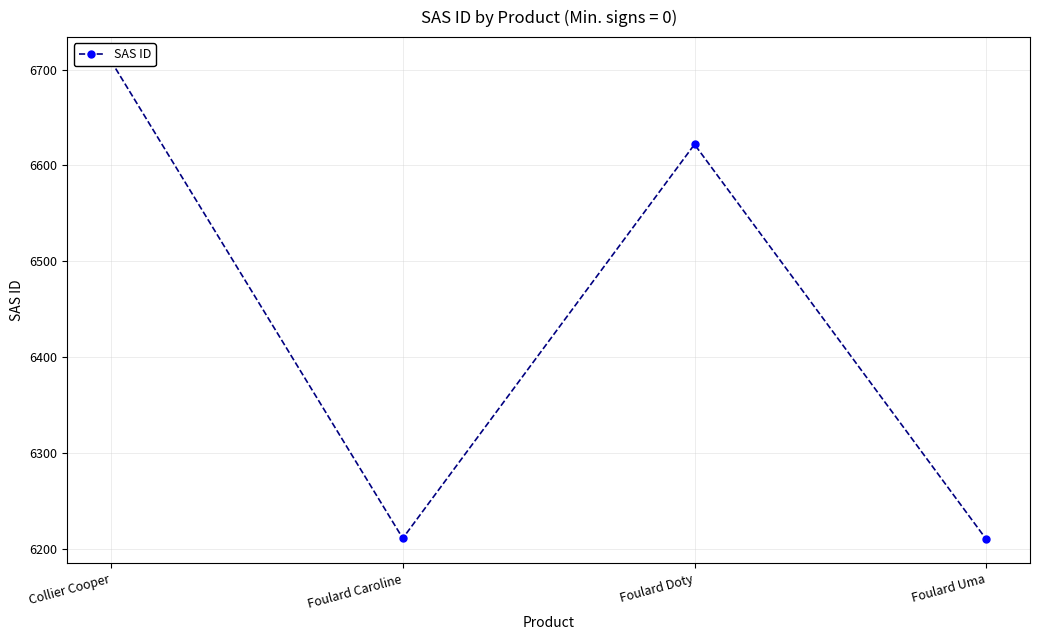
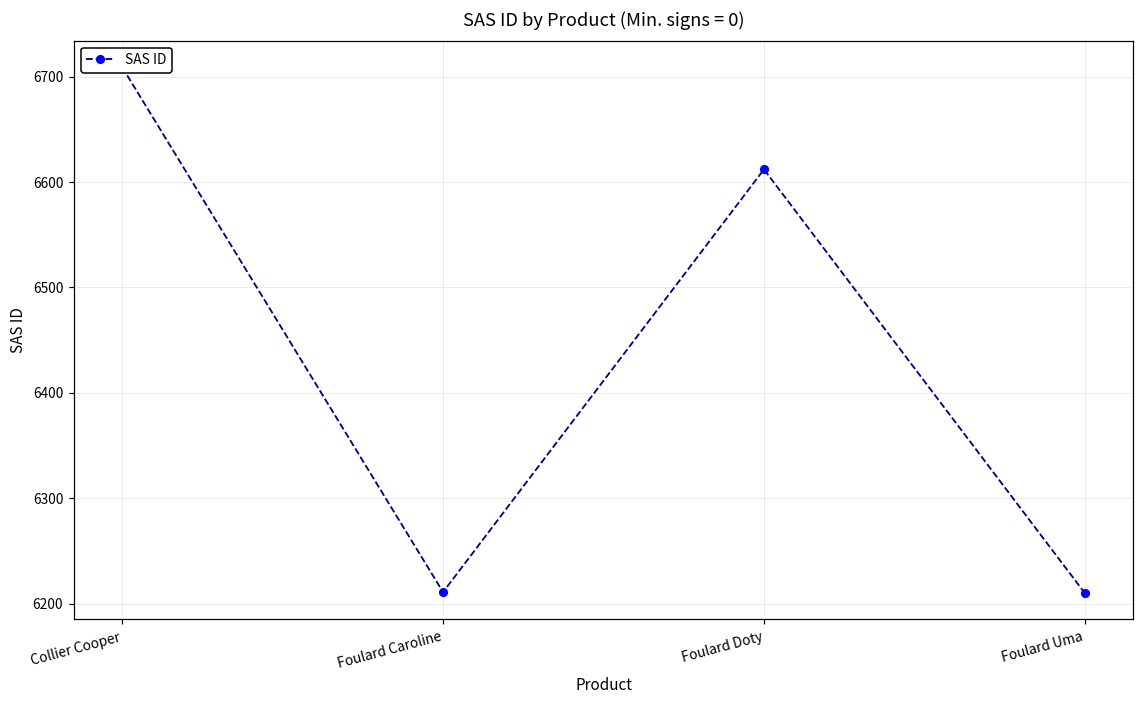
  {
    "Foulard Caroline": 6210,
-   "Foulard Doty": 6620,
+   "Foulard Doty": 6610,
    "Foulard Uma": 6210
  }
